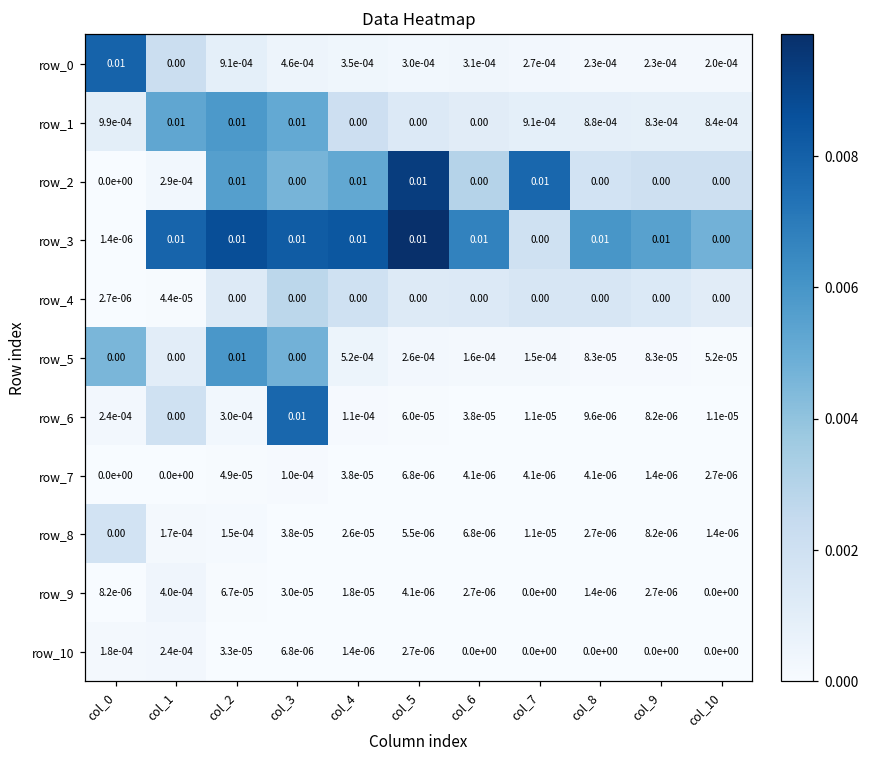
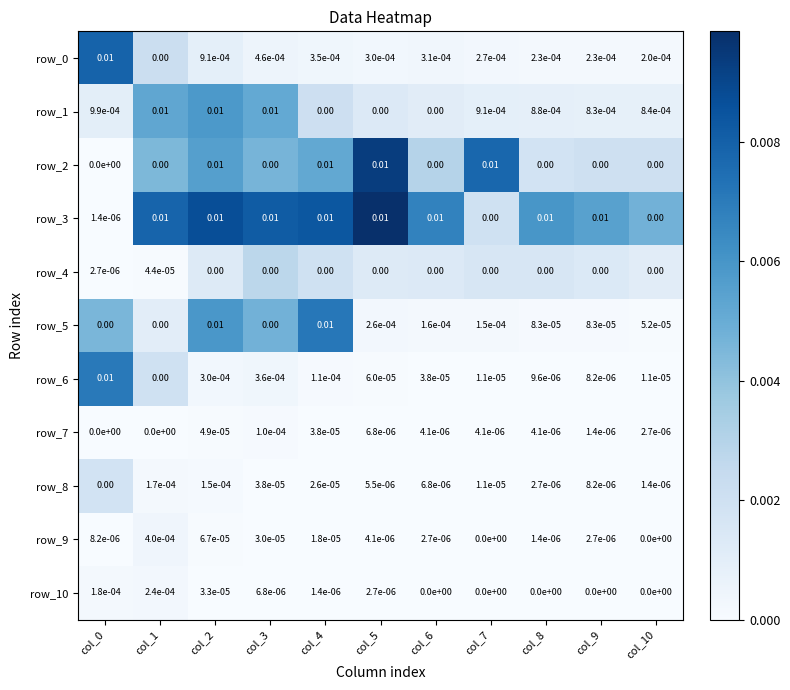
  {
    "row_0": {
      "col_0": "0.01",
      "col_1": "0.00",
      "col_2": "9.1e-04",
      "col_3": "4.6e-04",
      "col_4": "3.5e-04",
      "col_5": "3.0e-04",
      "col_6": "3.1e-04",
      "col_7": "2.7e-04",
      "col_8": "2.3e-04",
      "col_9": "2.3e-04",
      "col_10": "2.0e-04"
    },
    "row_1": {
      "col_0": "9.9e-04",
      "col_1": "0.01",
      "col_2": "0.01",
      "col_3": "0.01",
      "col_4": "0.00",
      "col_5": "0.00",
      "col_6": "0.00",
      "col_7": "9.1e-04",
      "col_8": "8.8e-04",
      "col_9": "8.3e-04",
      "col_10": "8.4e-04"
    },
    "row_2": {
      "col_0": "0.0e+00",
-     "col_1": "2.9e-04",
+     "col_1": "0.00",
      "col_2": "0.01",
      "col_3": "0.00",
      "col_4": "0.01",
      "col_5": "0.01",
      "col_6": "0.00",
      "col_7": "0.01",
      "col_8": "0.00",
      "col_9": "0.00",
      "col_10": "0.00"
    },
    "row_3": {
      "col_0": "1.4e-06",
      "col_1": "0.01",
      "col_2": "0.01",
      "col_3": "0.01",
      "col_4": "0.01",
      "col_5": "0.01",
      "col_6": "0.01",
      "col_7": "0.00",
      "col_8": "0.01",
      "col_9": "0.01",
      "col_10": "0.00"
    },
    "row_4": {
      "col_0": "2.7e-06",
      "col_1": "4.4e-05",
      "col_2": "0.00",
      "col_3": "0.00",
      "col_4": "0.00",
      "col_5": "0.00",
      "col_6": "0.00",
      "col_7": "0.00",
      "col_8": "0.00",
      "col_9": "0.00",
      "col_10": "0.00"
    },
    "row_5": {
      "col_0": "0.00",
      "col_1": "0.00",
      "col_2": "0.01",
      "col_3": "0.00",
-     "col_4": "5.2e-04",
+     "col_4": "0.01",
      "col_5": "2.6e-04",
      "col_6": "1.6e-04",
      "col_7": "1.5e-04",
      "col_8": "8.3e-05",
      "col_9": "8.3e-05",
      "col_10": "5.2e-05"
    },
    "row_6": {
-     "col_0": "2.4e-04",
+     "col_0": "0.01",
      "col_1": "0.00",
      "col_2": "3.0e-04",
-     "col_3": "0.01",
+     "col_3": "3.6e-04",
      "col_4": "1.1e-04",
      "col_5": "6.0e-05",
      "col_6": "3.8e-05",
      "col_7": "1.1e-05",
      "col_8": "9.6e-06",
      "col_9": "8.2e-06",
      "col_10": "1.1e-05"
    },
    "row_7": {
      "col_0": "0.0e+00",
      "col_1": "0.0e+00",
      "col_2": "4.9e-05",
      "col_3": "1.0e-04",
      "col_4": "3.8e-05",
      "col_5": "6.8e-06",
      "col_6": "4.1e-06",
      "col_7": "4.1e-06",
      "col_8": "4.1e-06",
      "col_9": "1.4e-06",
      "col_10": "2.7e-06"
    },
    "row_8": {
      "col_0": "0.00",
      "col_1": "1.7e-04",
      "col_2": "1.5e-04",
      "col_3": "3.8e-05",
      "col_4": "2.6e-05",
      "col_5": "5.5e-06",
      "col_6": "6.8e-06",
      "col_7": "1.1e-05",
      "col_8": "2.7e-06",
      "col_9": "8.2e-06",
      "col_10": "1.4e-06"
    },
    "row_9": {
      "col_0": "8.2e-06",
      "col_1": "4.0e-04",
      "col_2": "6.7e-05",
      "col_3": "3.0e-05",
      "col_4": "1.8e-05",
      "col_5": "4.1e-06",
      "col_6": "2.7e-06",
      "col_7": "0.0e+00",
      "col_8": "1.4e-06",
      "col_9": "2.7e-06",
      "col_10": "0.0e+00"
    },
    "row_10": {
      "col_0": "1.8e-04",
      "col_1": "2.4e-04",
      "col_2": "3.3e-05",
      "col_3": "6.8e-06",
      "col_4": "1.4e-06",
      "col_5": "2.7e-06",
      "col_6": "0.0e+00",
      "col_7": "0.0e+00",
      "col_8": "0.0e+00",
      "col_9": "0.0e+00",
      "col_10": "0.0e+00"
    }
  }
